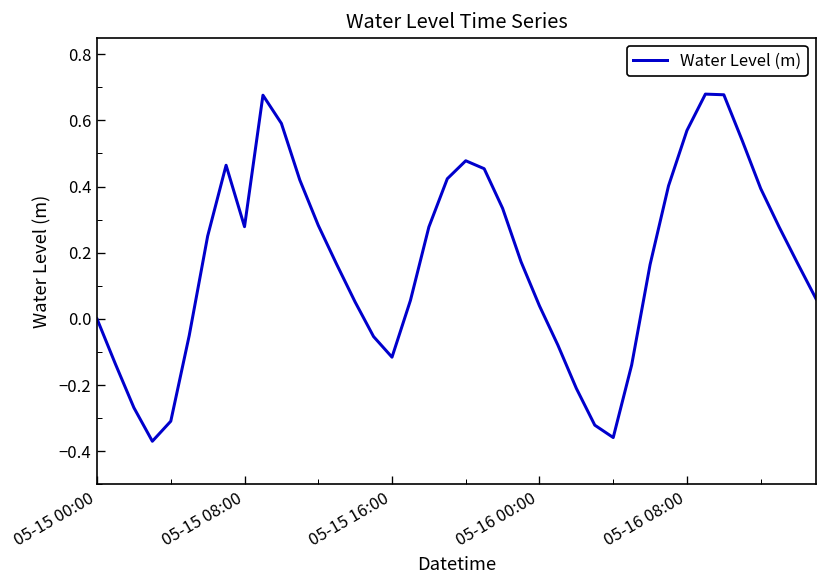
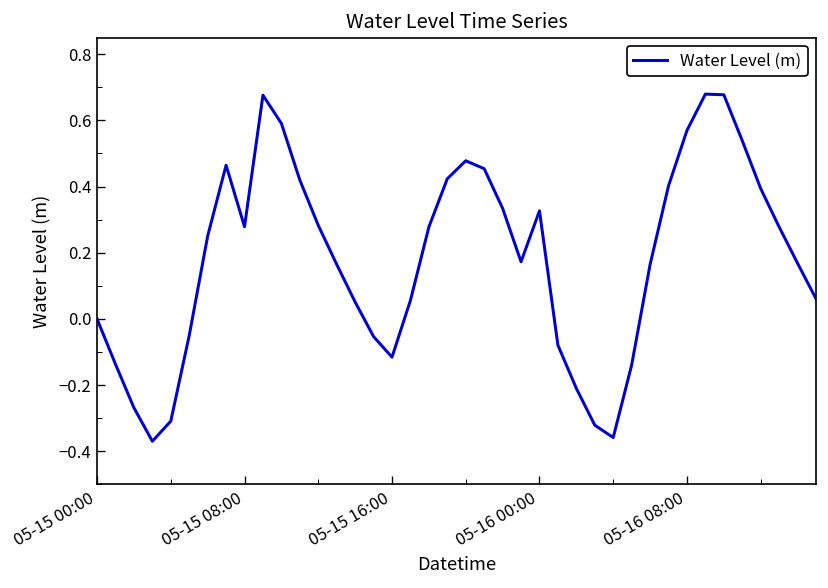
  {
    "05-15 00:00": 0.00,
    "05-15 08:00": 0.28,
    "05-15 16:00": -0.12,
-   "05-16 00:00": 0.04,
+   "05-16 00:00": 0.33,
    "05-16 08:00": 0.57
  }
